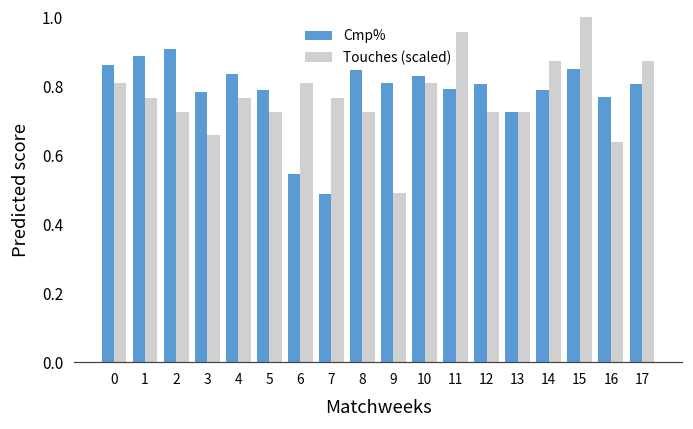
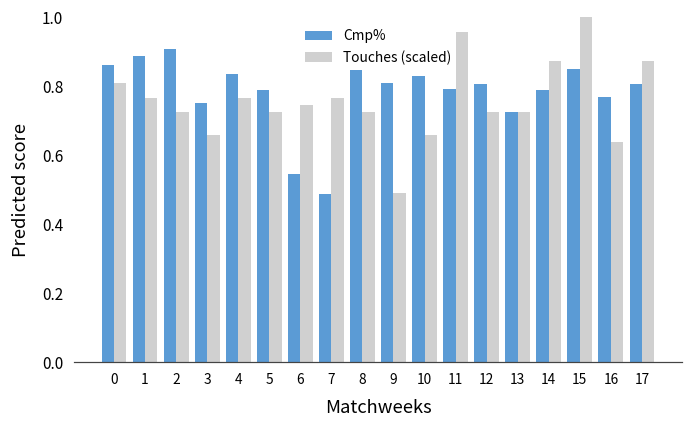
  {
    "Cmp%": {
      "0": 0.86,
      "1": 0.89,
      "2": 0.91,
-     "3": 0.78,
+     "3": 0.75,
      "4": 0.83,
      "5": 0.79,
      "6": 0.55,
      "7": 0.49,
      "8": 0.85,
      "9": 0.81,
      "10": 0.83,
      "11": 0.79,
      "12": 0.81,
      "13": 0.72,
      "14": 0.79,
      "15": 0.85,
      "16": 0.77,
      "17": 0.81
    },
    "Touches (scaled)": {
      "0": 0.81,
      "1": 0.77,
      "2": 0.72,
      "3": 0.66,
      "4": 0.77,
      "5": 0.72,
-     "6": 0.81,
+     "6": 0.74,
      "7": 0.77,
      "8": 0.72,
      "9": 0.49,
-     "10": 0.81,
+     "10": 0.66,
      "11": 0.96,
      "12": 0.72,
      "13": 0.72,
      "14": 0.87,
      "15": 1.00,
      "16": 0.64,
      "17": 0.87
    }
  }
